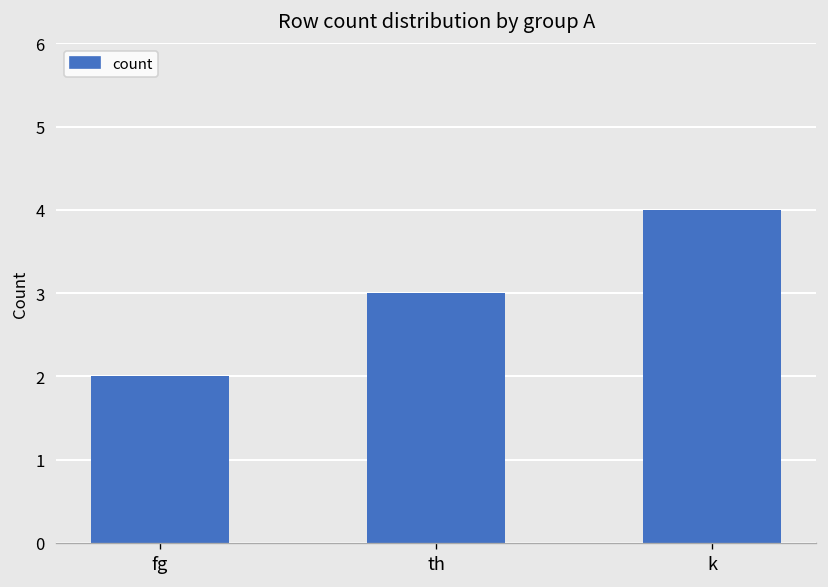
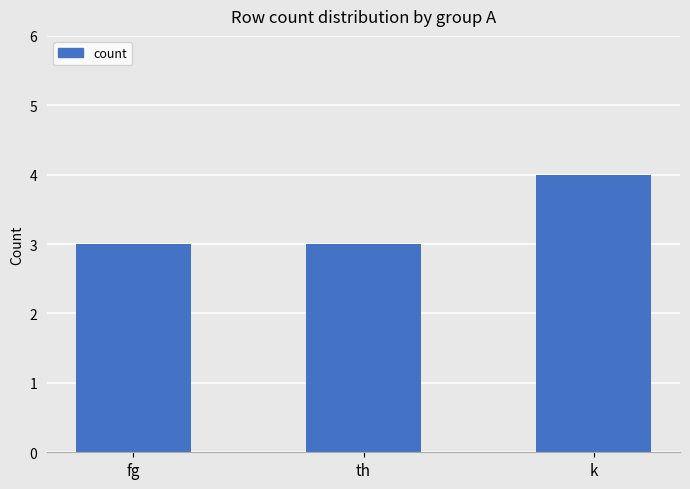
  {
-   "fg": 2,
+   "fg": 3,
    "th": 3,
    "k": 4
  }
